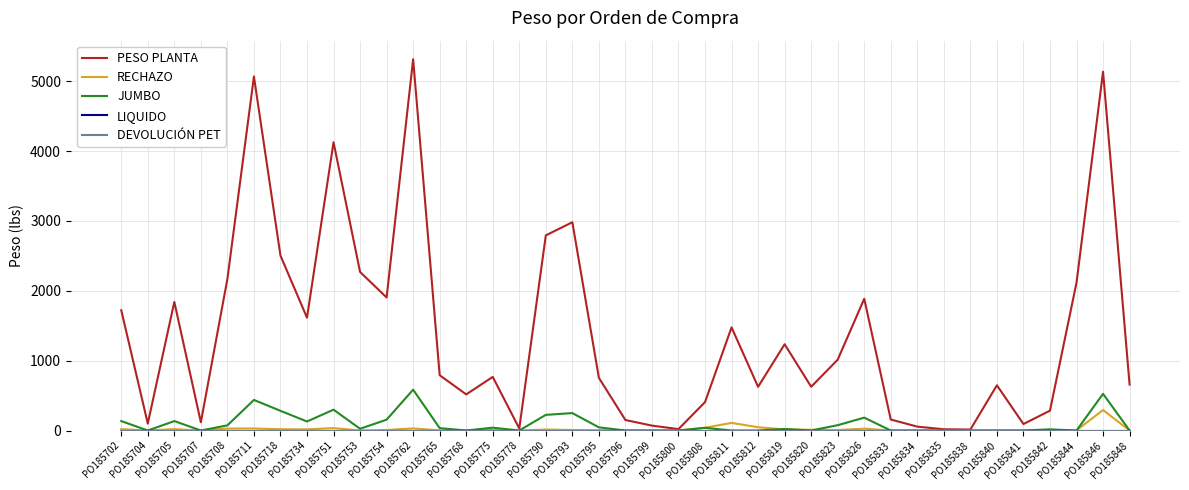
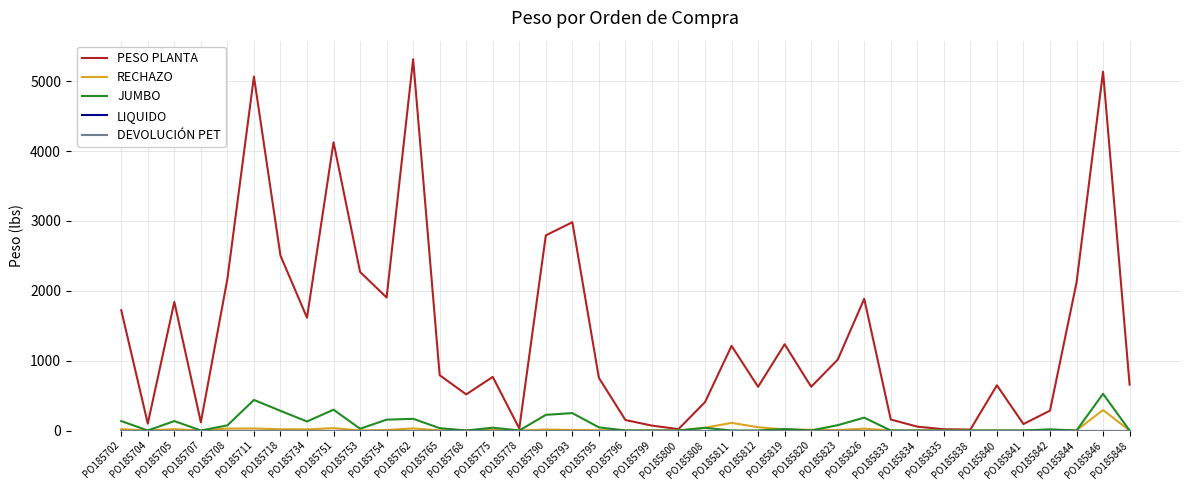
  {
    "PESO PLANTA": {
      "PO185702": 1700,
      "PO185704": 100,
      "PO185705": 1800,
      "PO185707": 100,
      "PO185708": 2200,
      "PO185711": 5100,
      "PO185718": 2500,
      "PO185734": 1600,
      "PO185751": 4100,
      "PO185753": 2300,
      "PO185754": 1900,
      "PO185762": 5300,
      "PO185765": 800,
      "PO185768": 500,
      "PO185775": 800,
      "PO185790": 2800,
      "PO185793": 3000,
      "PO185795": 800,
      "PO185796": 200,
      "PO185799": 100,
      "PO185808": 400,
-     "PO185811": 1500,
+     "PO185811": 1200,
      "PO185812": 600,
      "PO185819": 1200,
      "PO185820": 600,
      "PO185823": 1000,
      "PO185826": 1900,
      "PO185833": 200,
      "PO185834": 100,
      "PO185840": 600,
      "PO185841": 100,
      "PO185842": 300,
      "PO185844": 2100,
      "PO185846": 5100,
      "PO185848": 700
    },
    "RECHAZO": {
      "PO185811": 100,
      "PO185812": 0,
      "PO185846": 300
    },
    "JUMBO": {
      "PO185702": 100,
      "PO185705": 100,
      "PO185708": 100,
      "PO185711": 400,
      "PO185718": 300,
      "PO185734": 100,
      "PO185751": 300,
      "PO185754": 200,
-     "PO185762": 600,
+     "PO185762": 200,
      "PO185790": 200,
      "PO185793": 200,
      "PO185795": 0,
      "PO185823": 100,
      "PO185826": 200,
      "PO185846": 500
    },
    "DEVOLUCIÓN PET": {
      "PO185808": 0,
      "PO185846": 0
    }
  }
